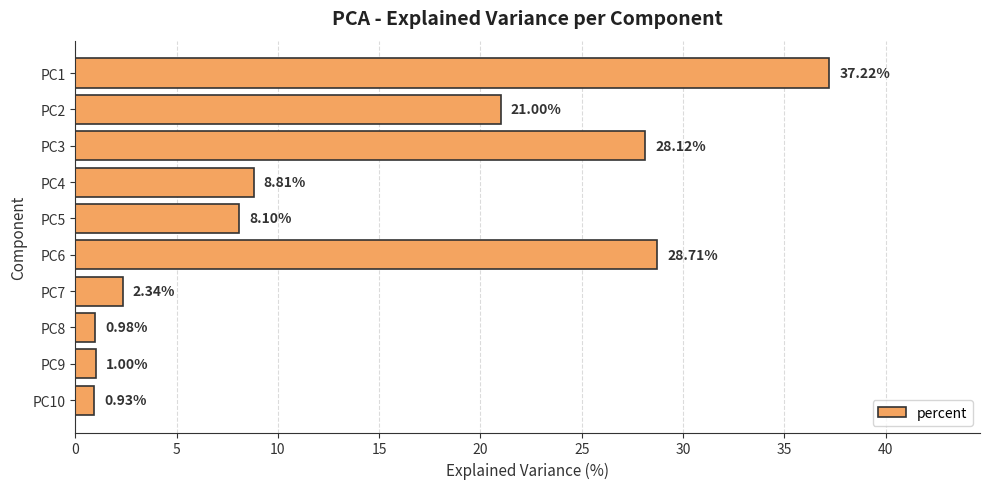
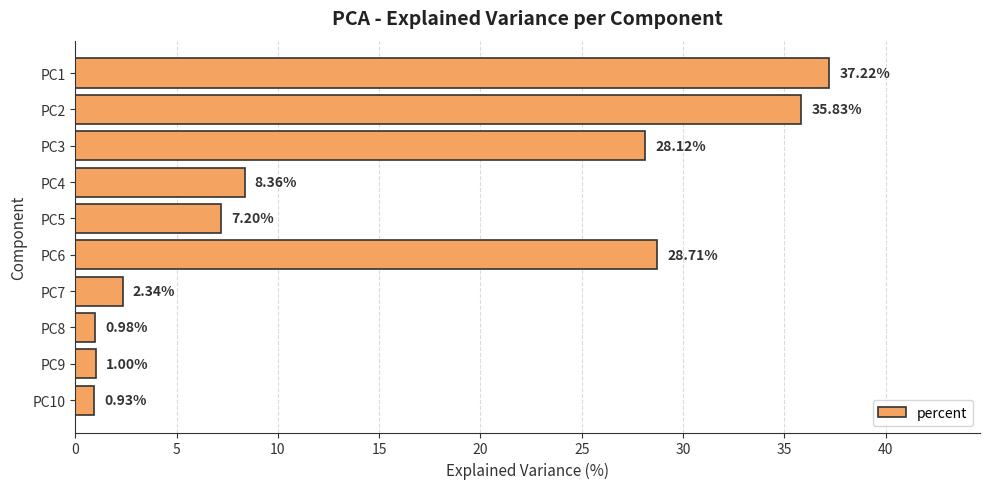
  {
    "PC1": "37.22%",
-   "PC2": "21.00%",
+   "PC2": "35.83%",
    "PC3": "28.12%",
-   "PC4": "8.81%",
-   "PC5": "8.10%",
+   "PC4": "8.36%",
+   "PC5": "7.20%",
    "PC6": "28.71%",
    "PC7": "2.34%",
    "PC8": "0.98%",
    "PC9": "1.00%",
    "PC10": "0.93%"
  }
